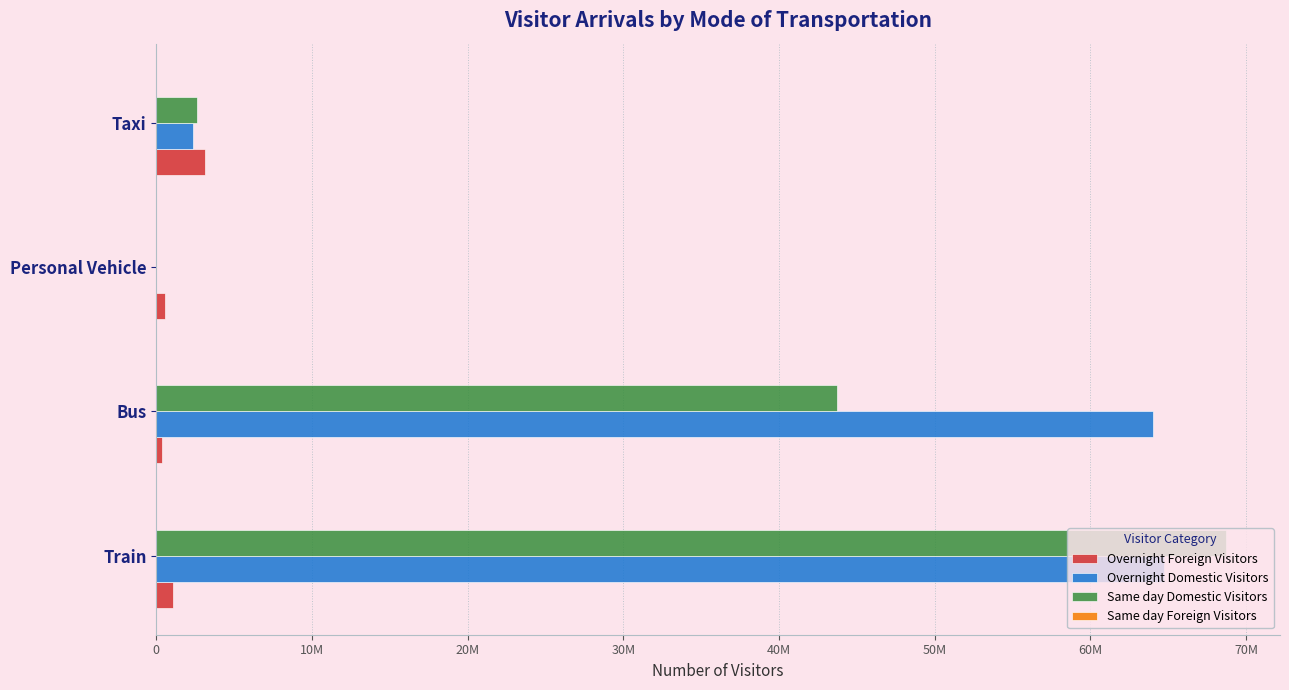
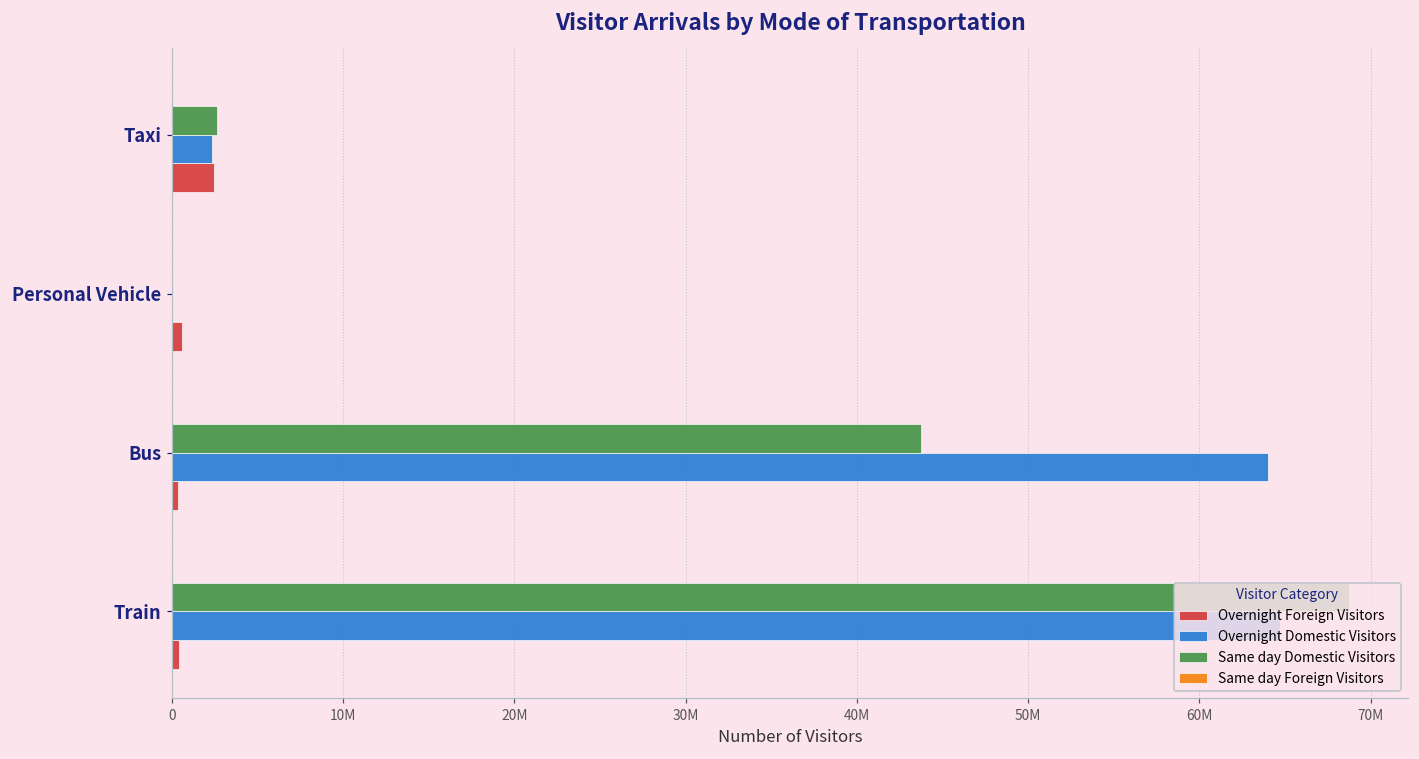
  {
    "Overnight Foreign Visitors": {
-     "Taxi": 3100000,
+     "Taxi": 2400000,
      "Personal Vehicle": 600000,
      "Bus": 400000,
-     "Train": 1100000
+     "Train": 400000
    },
    "Overnight Domestic Visitors": {
      "Taxi": 2300000,
      "Personal Vehicle": 0,
      "Bus": 64000000
    },
    "Same day Domestic Visitors": {
      "Taxi": 2600000,
      "Personal Vehicle": 0,
      "Bus": 43700000
    },
    "Same day Foreign Visitors": {
      "Taxi": 0,
      "Personal Vehicle": 0,
      "Bus": 0,
      "Train": 0
    }
  }
